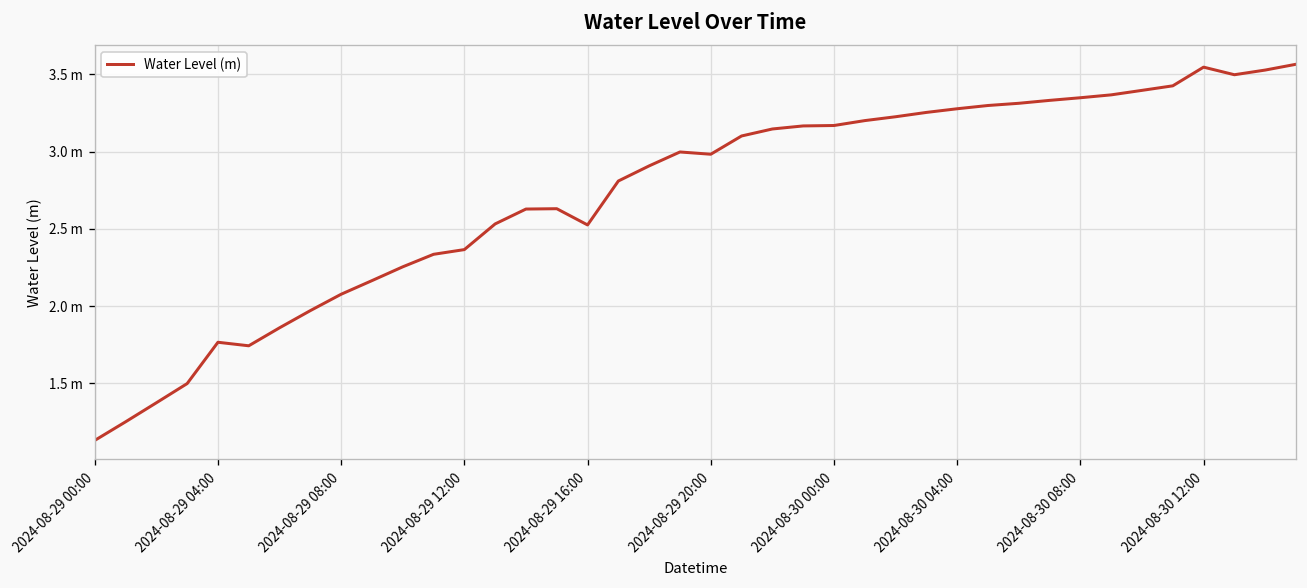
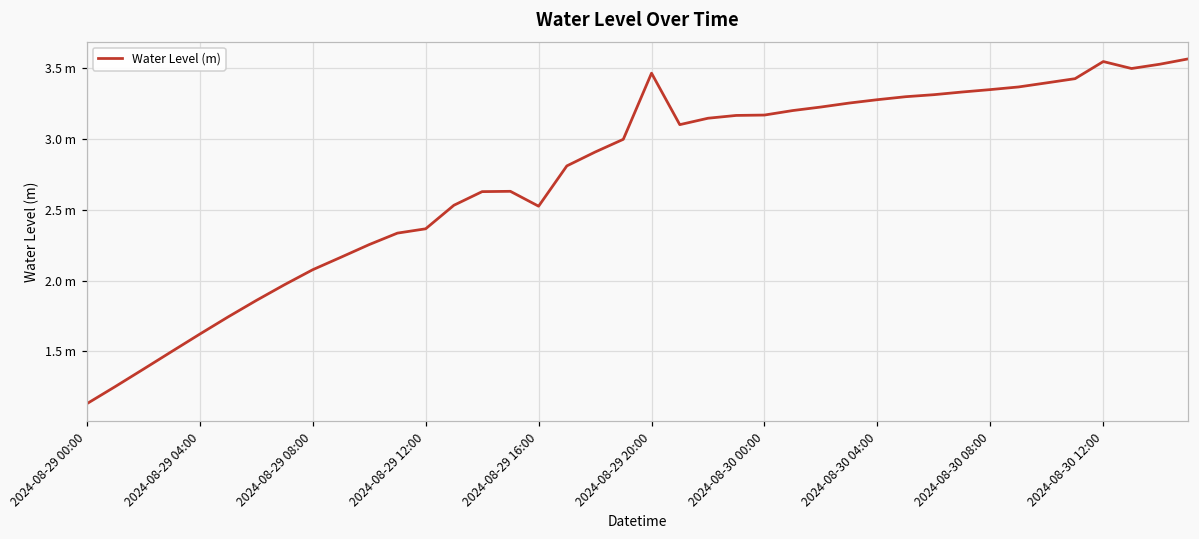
  {
    "2024-08-29 00:00": "1.13 m",
-   "2024-08-29 04:00": "1.77 m",
+   "2024-08-29 04:00": "1.62 m",
    "2024-08-29 08:00": "2.08 m",
    "2024-08-29 12:00": "2.37 m",
    "2024-08-29 16:00": "2.53 m",
-   "2024-08-29 20:00": "2.98 m",
+   "2024-08-29 20:00": "3.47 m",
    "2024-08-30 00:00": "3.17 m",
    "2024-08-30 04:00": "3.28 m",
    "2024-08-30 08:00": "3.35 m",
    "2024-08-30 12:00": "3.55 m"
  }
